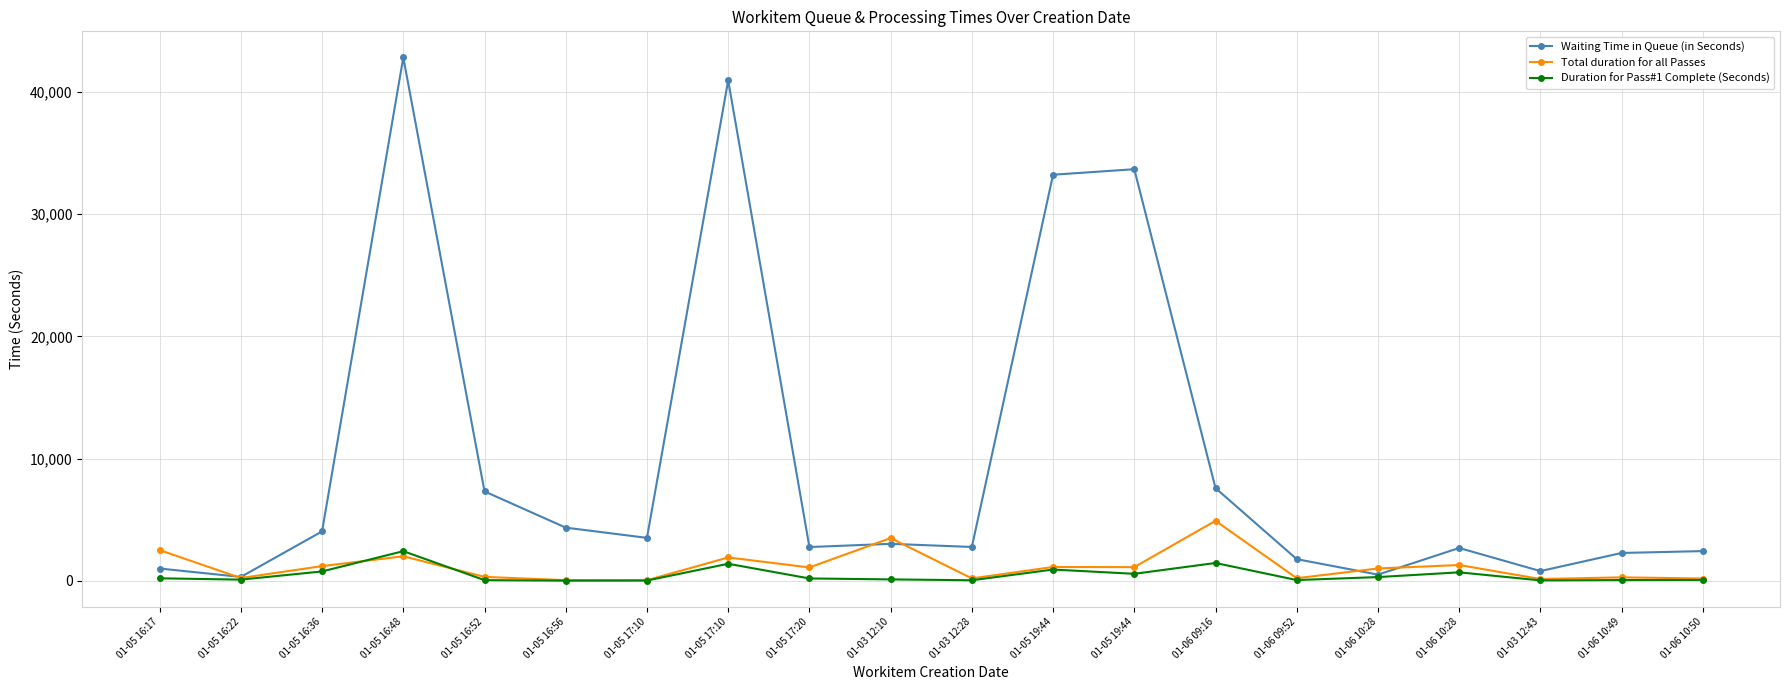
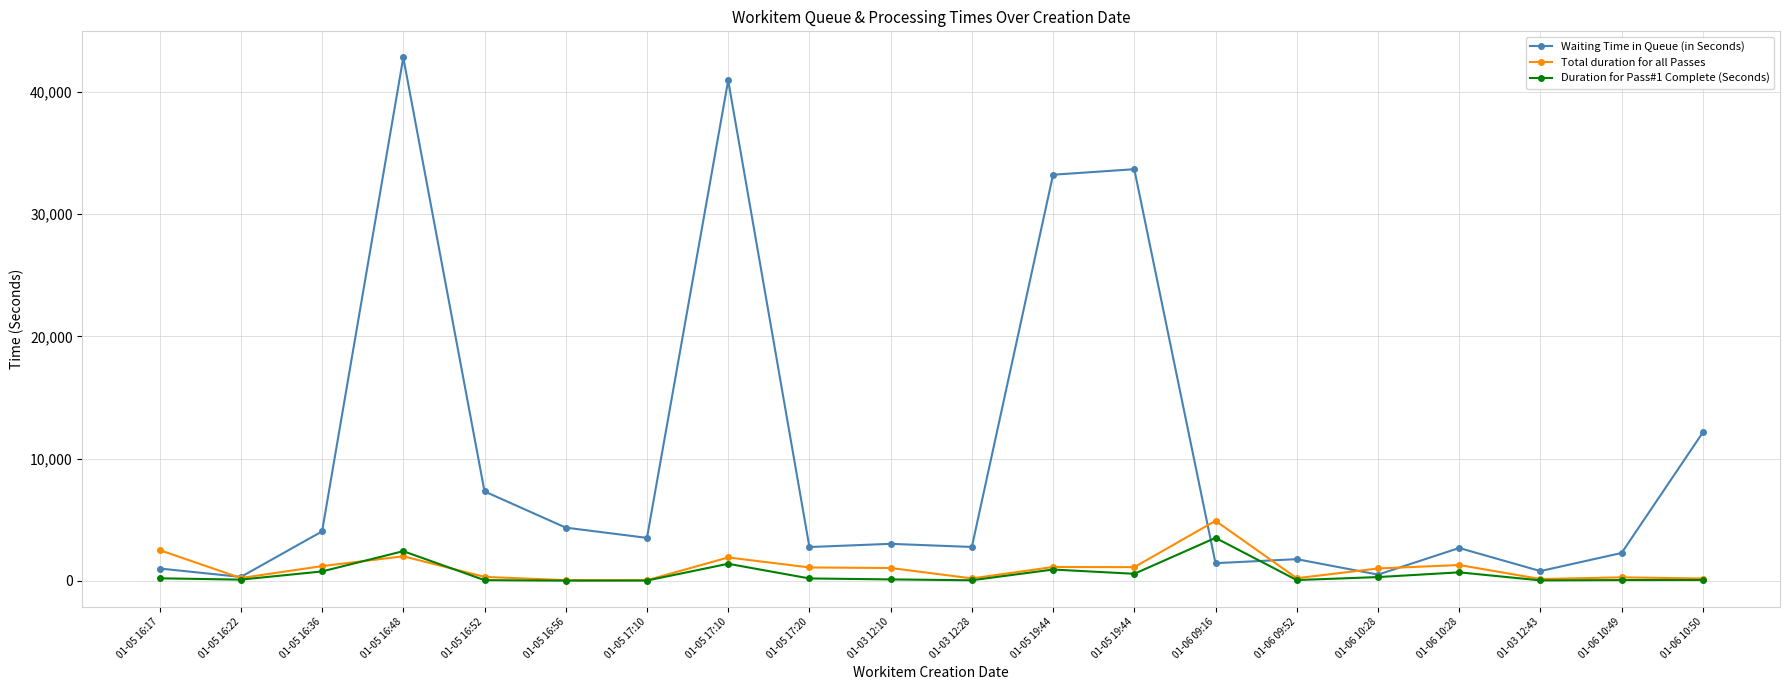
  {
    "Waiting Time in Queue (in Seconds)": {
      "01-05 16:17": "1,000",
      "01-05 16:36": "4,100",
      "01-05 16:48": "42,800",
      "01-05 16:52": "7,300",
      "01-05 16:56": "4,400",
      "01-05 17:20": "2,800",
      "01-03 12:10": "3,000",
      "01-03 12:28": "2,800",
-     "01-06 09:16": "7,600",
+     "01-06 09:16": "1,500",
      "01-06 09:52": "1,800",
      "01-03 12:43": "800",
      "01-06 10:49": "2,300",
-     "01-06 10:50": "2,400"
+     "01-06 10:50": "12,200"
    },
    "Total duration for all Passes": {
      "01-05 16:17": "2,500",
      "01-05 16:36": "1,200",
      "01-05 16:48": "2,000",
      "01-05 16:52": "300",
      "01-05 17:20": "1,100",
-     "01-03 12:10": "3,500",
+     "01-03 12:10": "1,100",
      "01-06 09:16": "4,900",
      "01-06 10:49": "300"
    },
    "Duration for Pass#1 Complete (Seconds)": {
      "01-05 16:17": "200",
      "01-05 16:36": "800",
      "01-05 16:48": "2,400",
      "01-05 16:52": "100",
      "01-05 17:20": "200",
      "01-03 12:10": "100",
-     "01-06 09:16": "1,500",
+     "01-06 09:16": "3,500",
      "01-06 10:49": "100"
    }
  }
